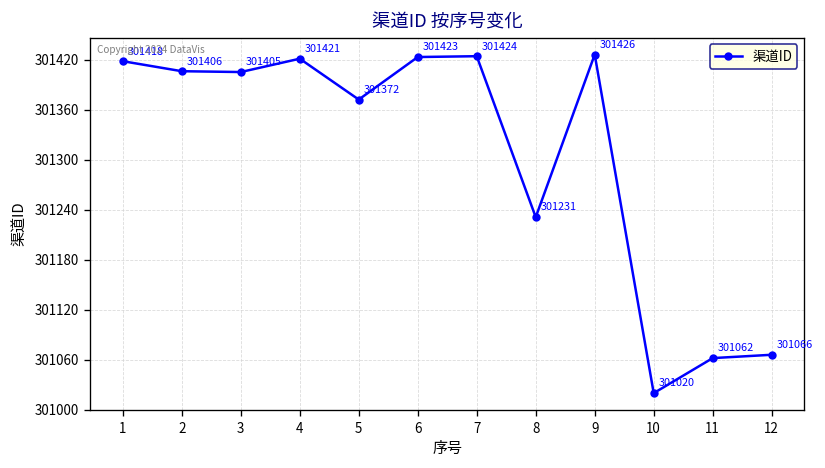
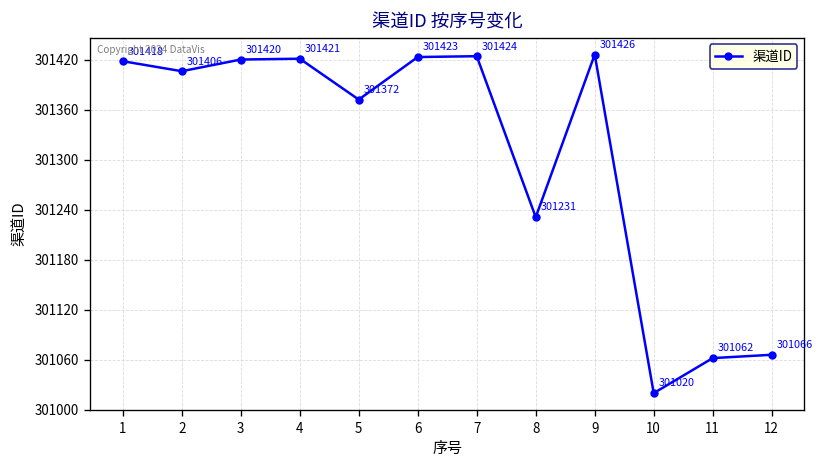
  {
    "2": 301406,
-   "3": 301405,
+   "3": 301420,
    "4": 301421,
    "5": 301372,
    "6": 301423,
    "7": 301424,
    "8": 301231,
    "9": 301426,
    "10": 301020,
    "11": 301062,
    "12": 301066
  }
